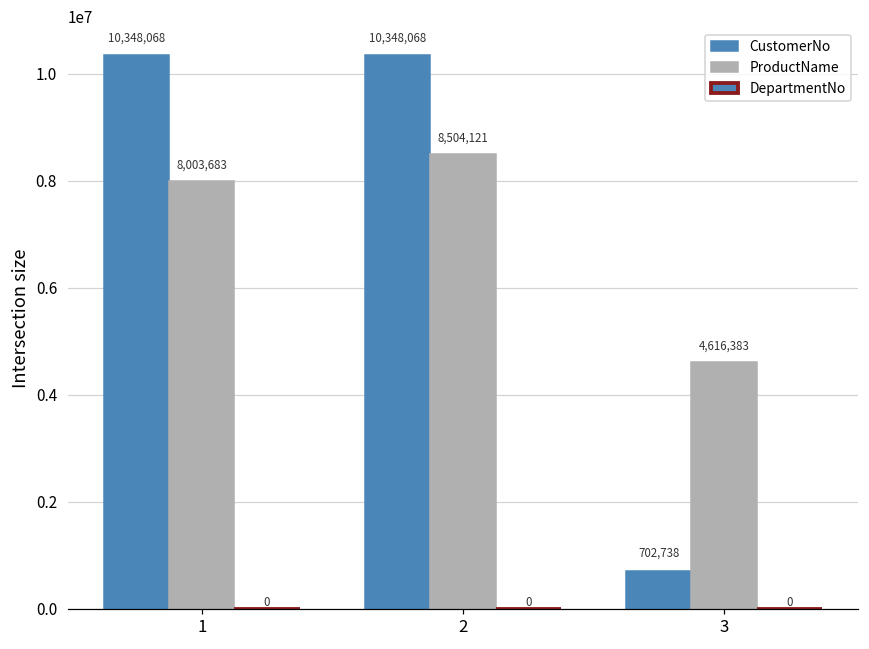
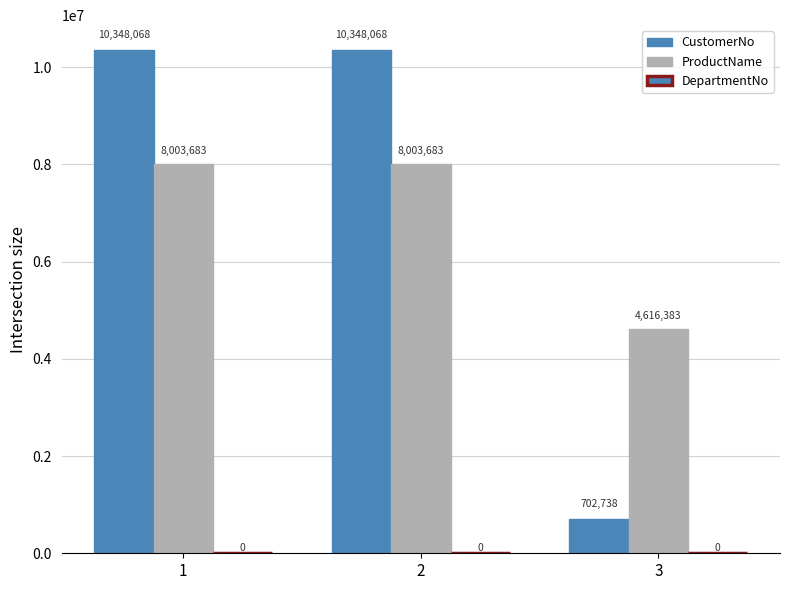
  {
    "ProductName": {
      "1": "8,003,683",
-     "2": "8,504,121",
+     "2": "8,003,683",
      "3": "4,616,383"
    }
  }
